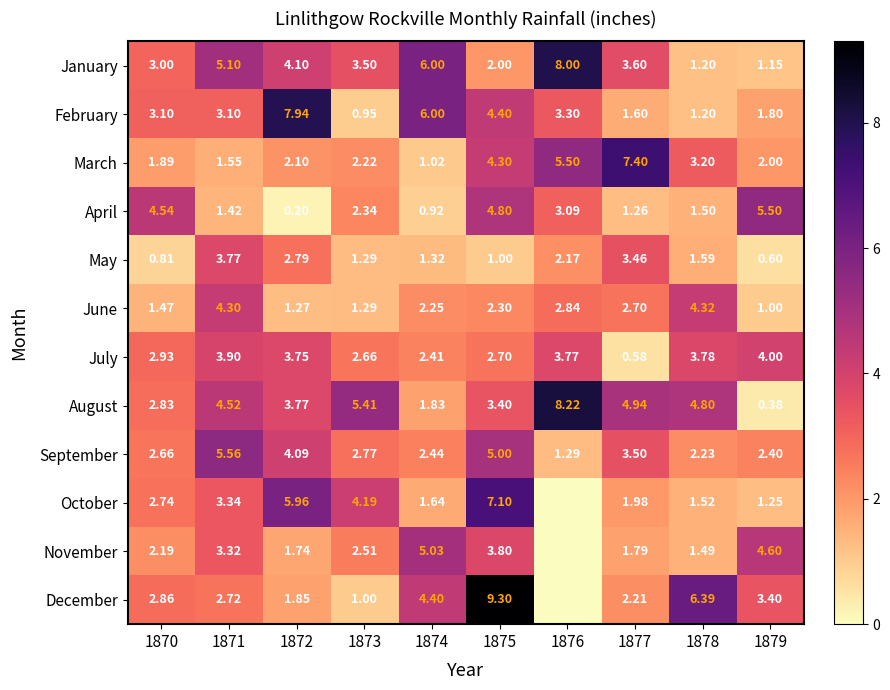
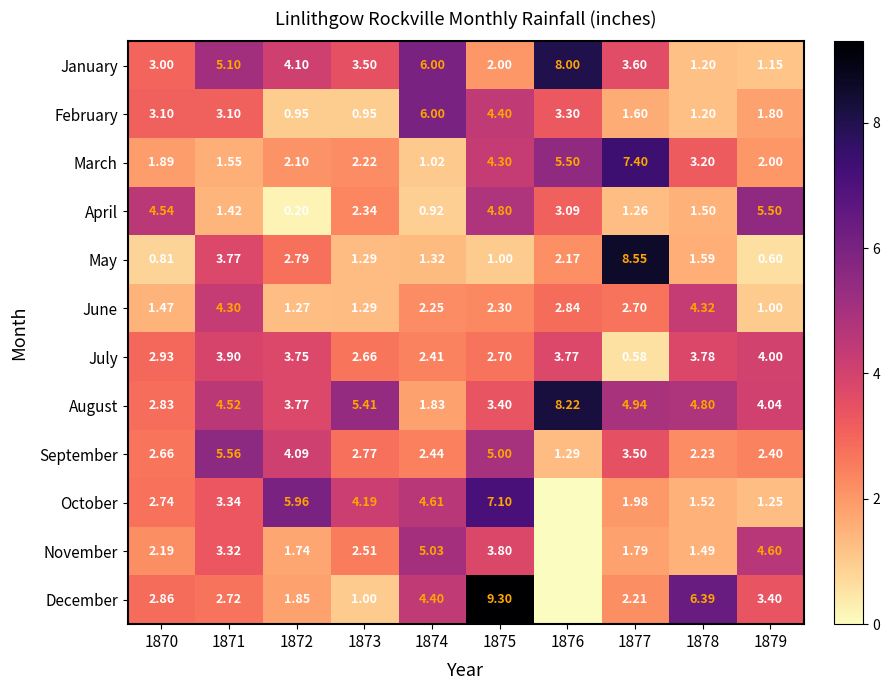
  {
    "January": {
      "1870": 3.00,
      "1871": 5.10,
      "1872": 4.10,
      "1873": 3.50,
      "1874": 6.00,
      "1875": 2.00,
      "1876": 8.00,
      "1877": 3.60,
      "1878": 1.20,
      "1879": 1.15
    },
    "February": {
      "1870": 3.10,
      "1871": 3.10,
-     "1872": 7.94,
+     "1872": 0.95,
      "1873": 0.95,
      "1874": 6.00,
      "1875": 4.40,
      "1876": 3.30,
      "1877": 1.60,
      "1878": 1.20,
      "1879": 1.80
    },
    "March": {
      "1870": 1.89,
      "1871": 1.55,
      "1872": 2.10,
      "1873": 2.22,
      "1874": 1.02,
      "1875": 4.30,
      "1876": 5.50,
      "1877": 7.40,
      "1878": 3.20,
      "1879": 2.00
    },
    "April": {
      "1870": 4.54,
      "1871": 1.42,
      "1872": 0.20,
      "1873": 2.34,
      "1874": 0.92,
      "1875": 4.80,
      "1876": 3.09,
      "1877": 1.26,
      "1878": 1.50,
      "1879": 5.50
    },
    "May": {
      "1870": 0.81,
      "1871": 3.77,
      "1872": 2.79,
      "1873": 1.29,
      "1874": 1.32,
      "1875": 1.00,
      "1876": 2.17,
-     "1877": 3.46,
+     "1877": 8.55,
      "1878": 1.59,
      "1879": 0.60
    },
    "June": {
      "1870": 1.47,
      "1871": 4.30,
      "1872": 1.27,
      "1873": 1.29,
      "1874": 2.25,
      "1875": 2.30,
      "1876": 2.84,
      "1877": 2.70,
      "1878": 4.32,
      "1879": 1.00
    },
    "July": {
      "1870": 2.93,
      "1871": 3.90,
      "1872": 3.75,
      "1873": 2.66,
      "1874": 2.41,
      "1875": 2.70,
      "1876": 3.77,
      "1877": 0.58,
      "1878": 3.78,
      "1879": 4.00
    },
    "August": {
      "1870": 2.83,
      "1871": 4.52,
      "1872": 3.77,
      "1873": 5.41,
      "1874": 1.83,
      "1875": 3.40,
      "1876": 8.22,
      "1877": 4.94,
      "1878": 4.80,
-     "1879": 0.38
+     "1879": 4.04
    },
    "September": {
      "1870": 2.66,
      "1871": 5.56,
      "1872": 4.09,
      "1873": 2.77,
      "1874": 2.44,
      "1875": 5.00,
      "1876": 1.29,
      "1877": 3.50,
      "1878": 2.23,
      "1879": 2.40
    },
    "October": {
      "1870": 2.74,
      "1871": 3.34,
      "1872": 5.96,
      "1873": 4.19,
-     "1874": 1.64,
+     "1874": 4.61,
      "1875": 7.10,
      "1877": 1.98,
      "1878": 1.52,
      "1879": 1.25
    },
    "November": {
      "1870": 2.19,
      "1871": 3.32,
      "1872": 1.74,
      "1873": 2.51,
      "1874": 5.03,
      "1875": 3.80,
      "1877": 1.79,
      "1878": 1.49,
      "1879": 4.60
    },
    "December": {
      "1870": 2.86,
      "1871": 2.72,
      "1872": 1.85,
      "1873": 1.00,
      "1874": 4.40,
      "1875": 9.30,
      "1877": 2.21,
      "1878": 6.39,
      "1879": 3.40
    }
  }
